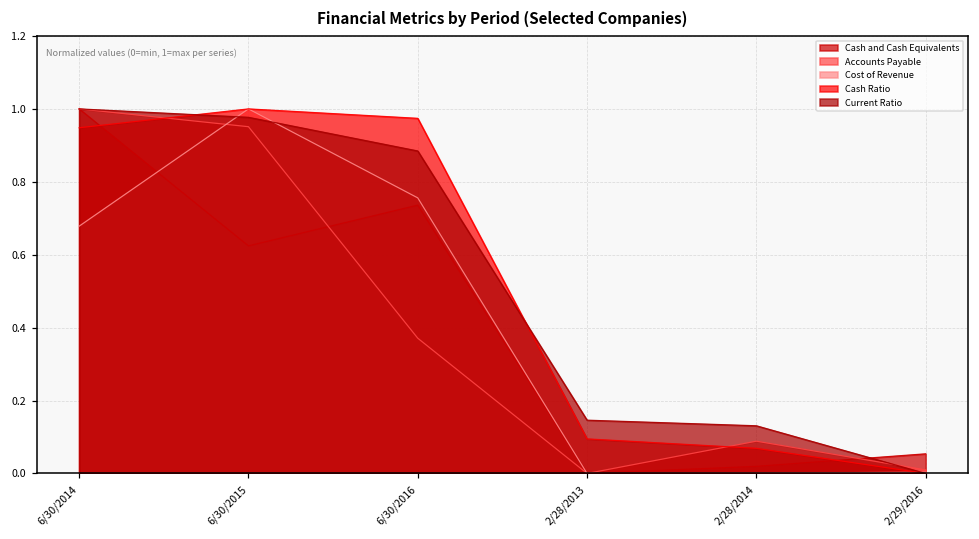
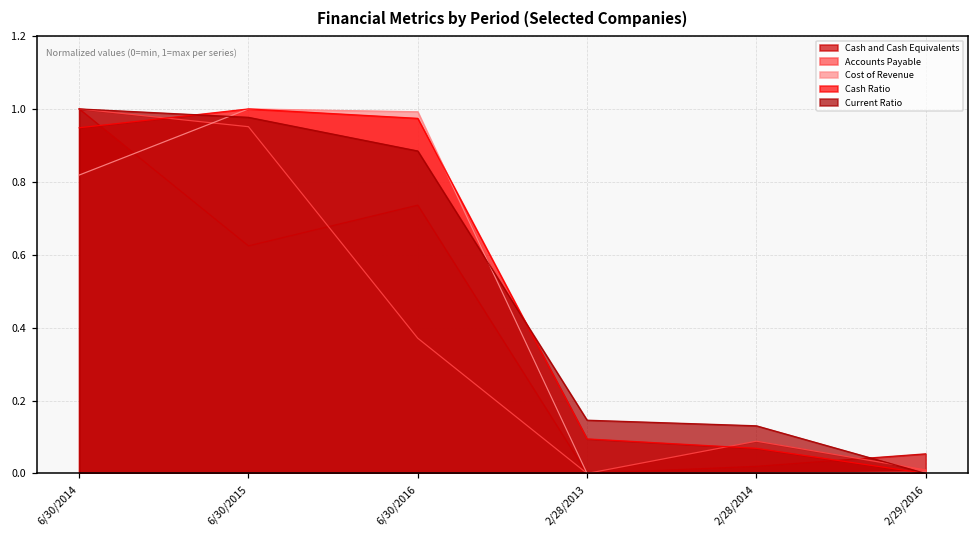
  {
    "Accounts Payable": {
      "6/30/2015": 0.95,
      "6/30/2016": 0.37,
      "2/28/2014": 0.09
    },
    "Cost of Revenue": {
-     "6/30/2014": 0.68,
-     "6/30/2016": 0.76,
+     "6/30/2014": 0.82,
+     "6/30/2016": 0.99,
      "2/28/2014": 0.00
    }
  }
